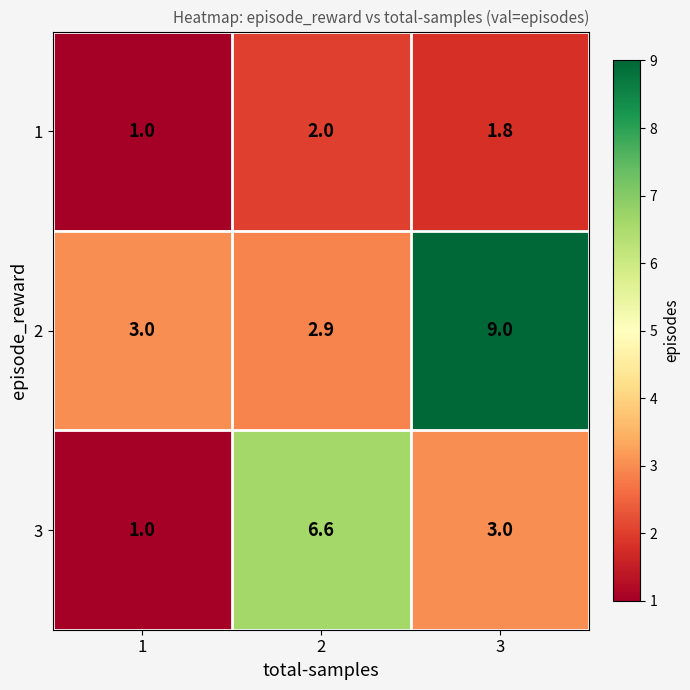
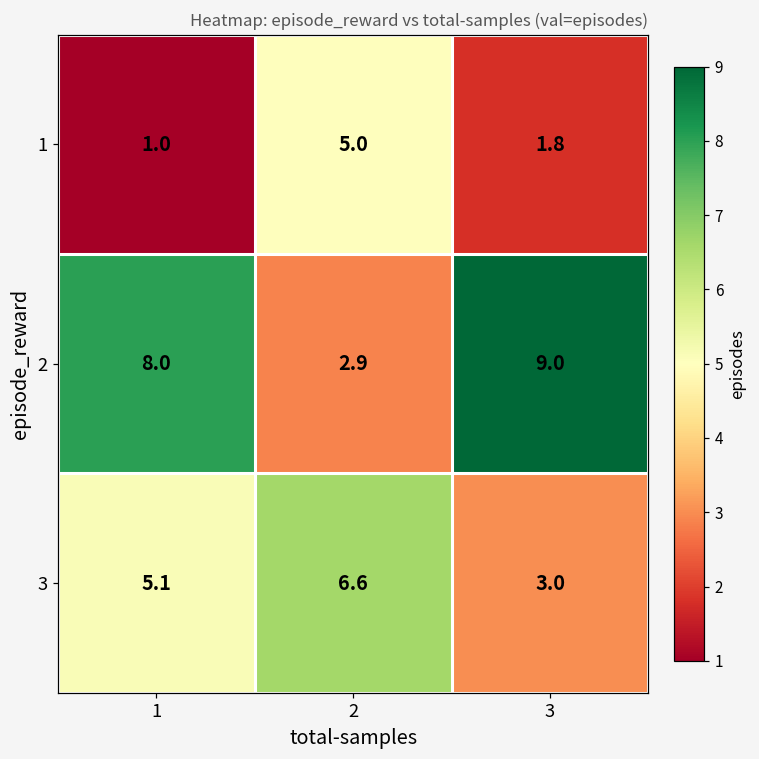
  {
    "1": {
      "1": 1.0,
-     "2": 2.0,
+     "2": 5.0,
      "3": 1.8
    },
    "2": {
-     "1": 3.0,
+     "1": 8.0,
      "2": 2.9,
      "3": 9.0
    },
    "3": {
-     "1": 1.0,
+     "1": 5.1,
      "2": 6.6,
      "3": 3.0
    }
  }
